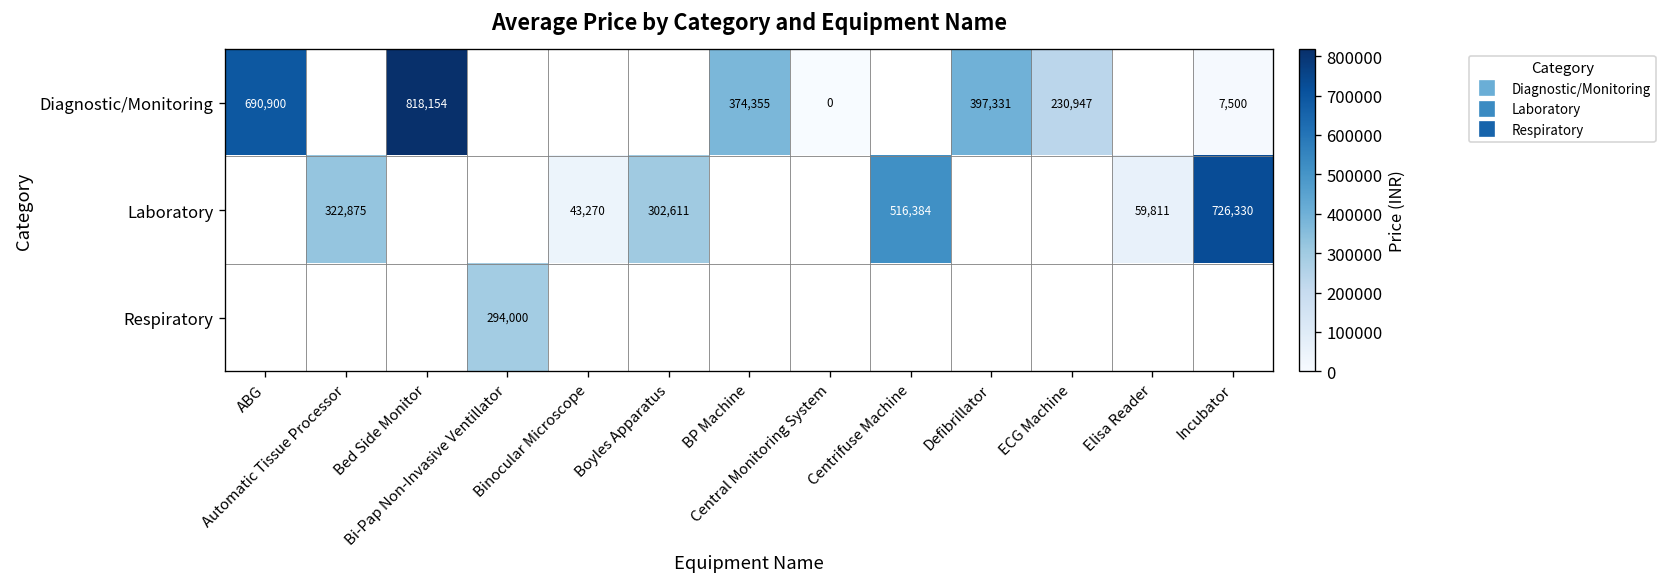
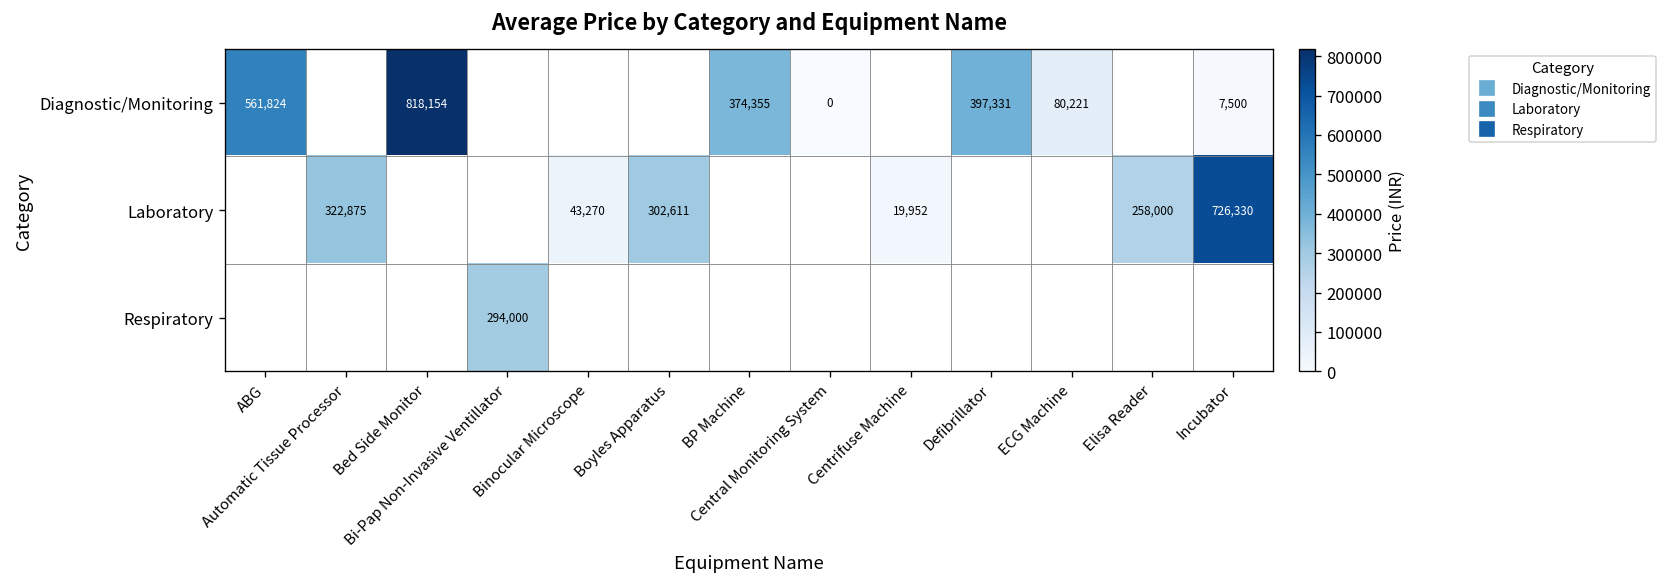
  {
    "Diagnostic/Monitoring": {
-     "ABG": "690,900",
+     "ABG": "561,824",
      "Bed Side Monitor": "818,154",
      "BP Machine": "374,355",
      "Central Monitoring System": "0",
      "Defibrillator": "397,331",
-     "ECG Machine": "230,947",
+     "ECG Machine": "80,221",
      "Incubator": "7,500"
    },
    "Laboratory": {
      "Automatic Tissue Processor": "322,875",
      "Binocular Microscope": "43,270",
      "Boyles Apparatus": "302,611",
-     "Centrifuse Machine": "516,384",
-     "Elisa Reader": "59,811",
+     "Centrifuse Machine": "19,952",
+     "Elisa Reader": "258,000",
      "Incubator": "726,330"
    },
    "Respiratory": {
      "Bi-Pap Non-Invasive Ventillator": "294,000"
    }
  }
